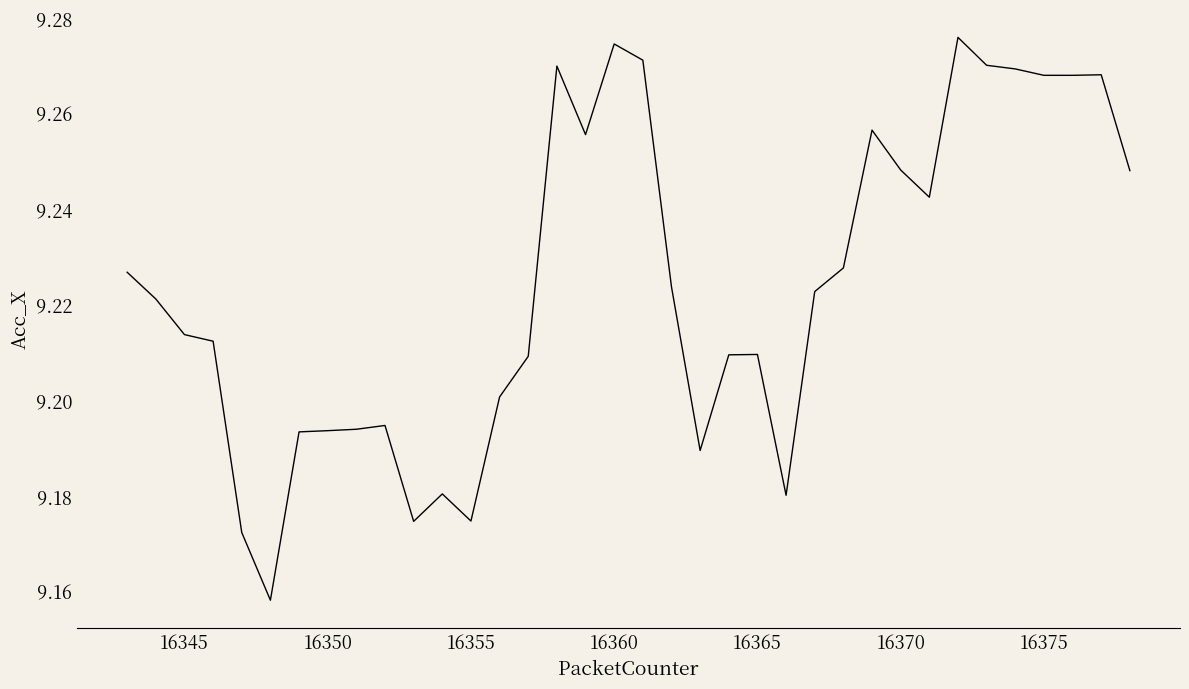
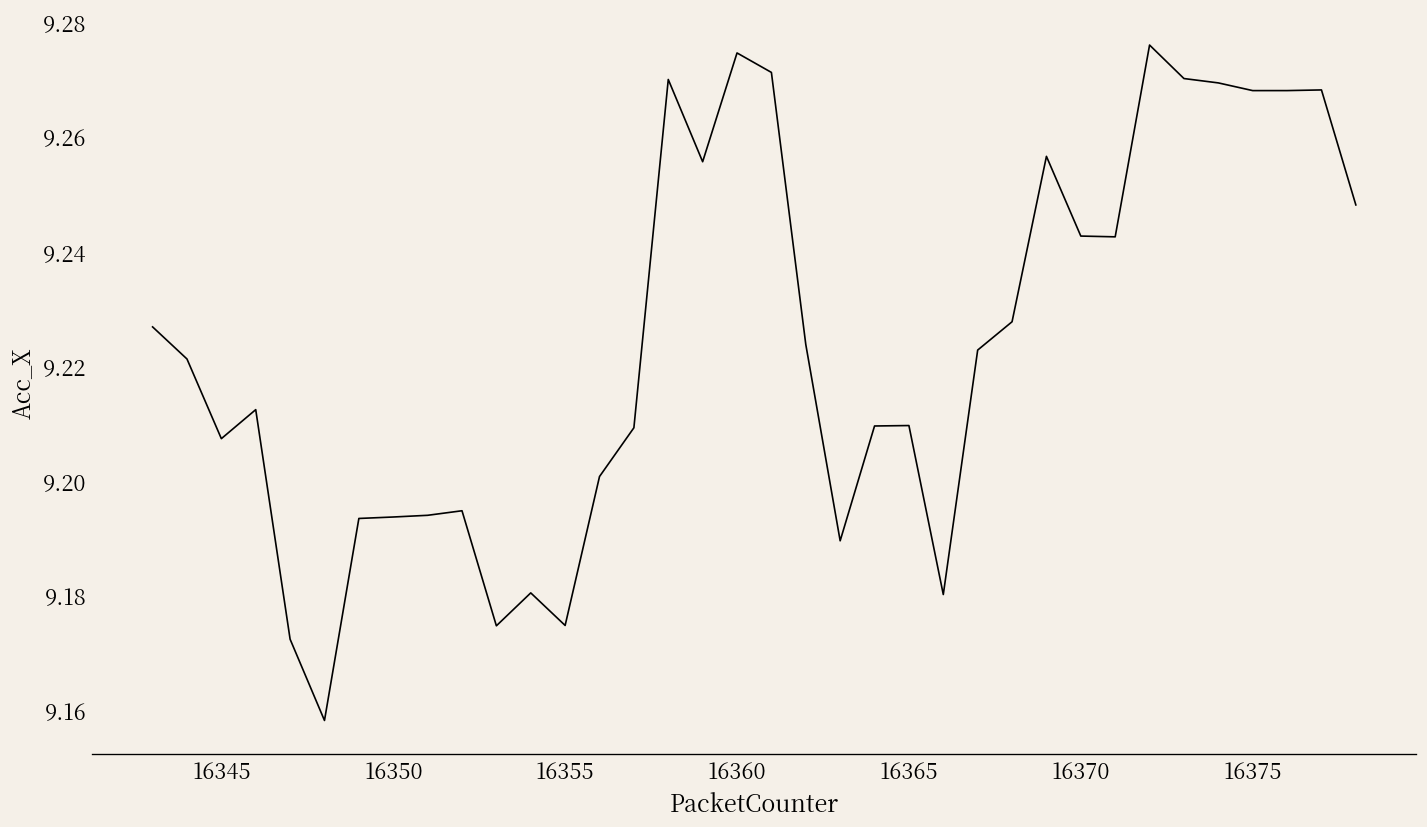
  {
-   "16345": 9.214,
+   "16345": 9.207,
    "16350": 9.194,
    "16355": 9.175,
    "16360": 9.274,
    "16365": 9.210,
-   "16370": 9.248,
+   "16370": 9.243,
    "16375": 9.268
  }
